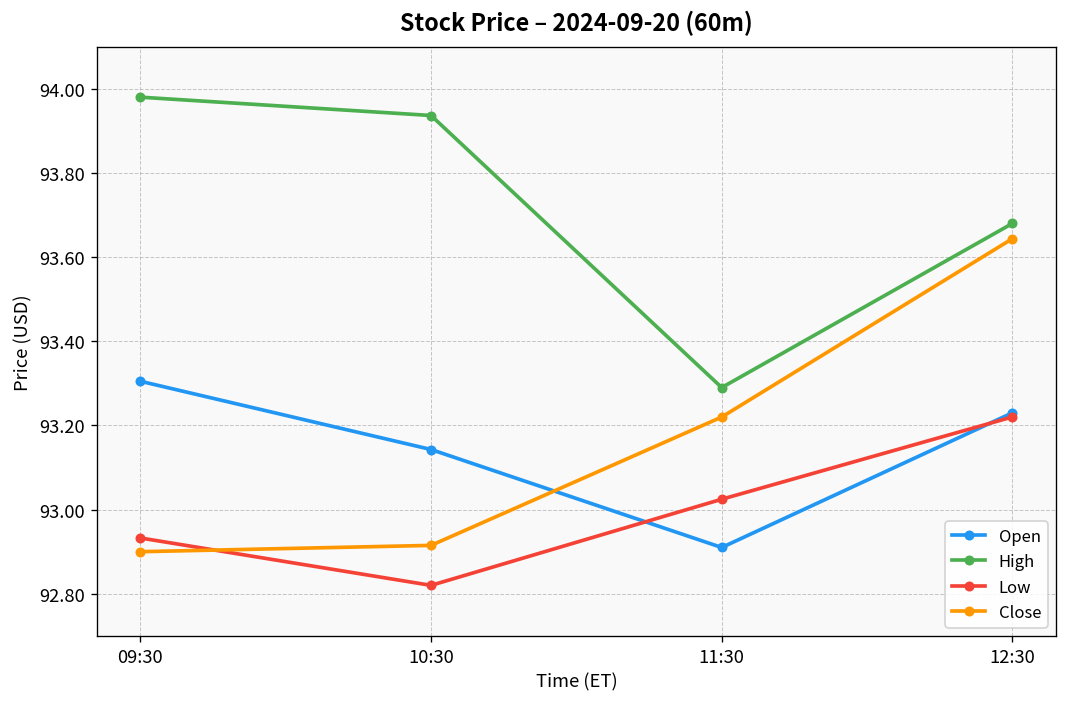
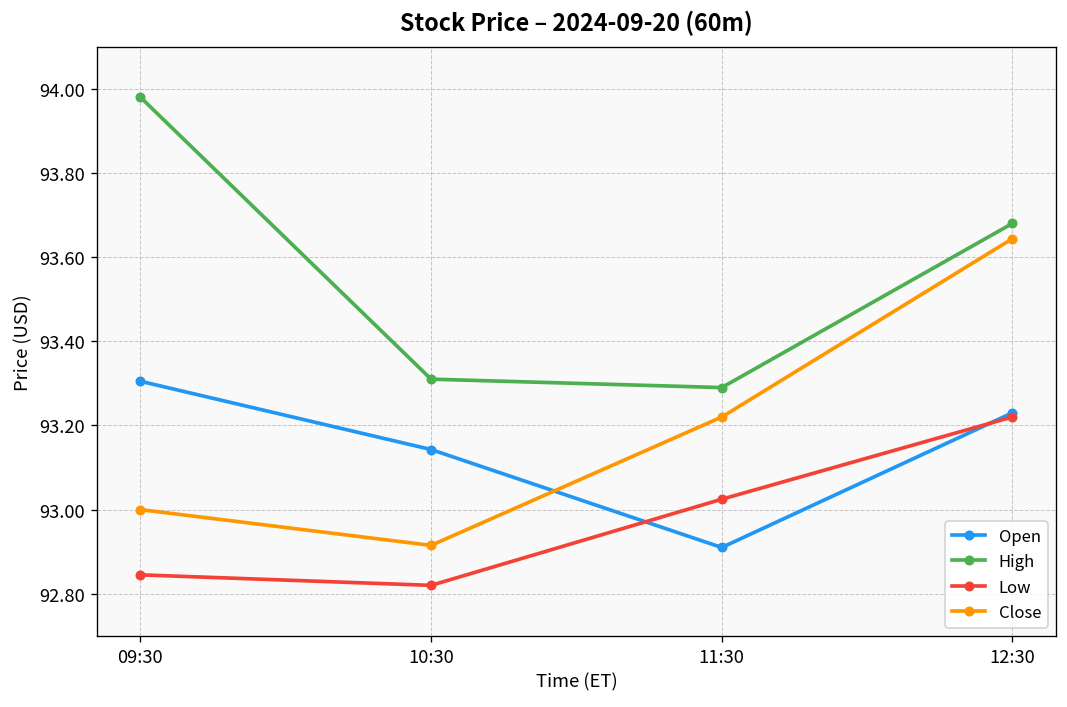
  {
    "Open": {
      "09:30": 93.31,
      "10:30": 93.14,
      "11:30": 92.91,
      "12:30": 93.23
    },
    "High": {
      "09:30": 93.98,
-     "10:30": 93.94,
+     "10:30": 93.31,
      "11:30": 93.29,
      "12:30": 93.68
    },
    "Low": {
-     "09:30": 92.93,
+     "09:30": 92.85,
      "10:30": 92.82,
      "11:30": 93.02,
      "12:30": 93.22
    },
    "Close": {
-     "09:30": 92.9,
+     "09:30": 93.0,
      "10:30": 92.92,
      "11:30": 93.22,
      "12:30": 93.64
    }
  }
